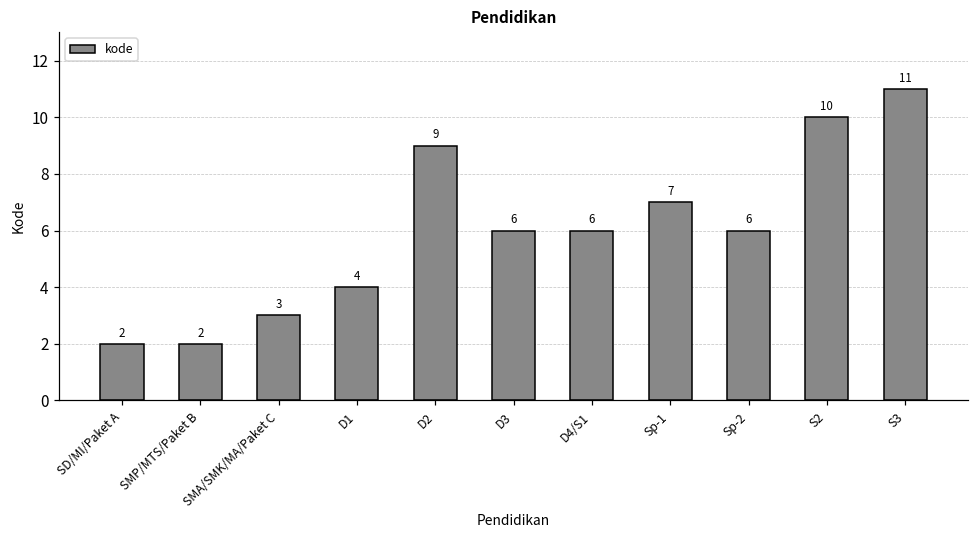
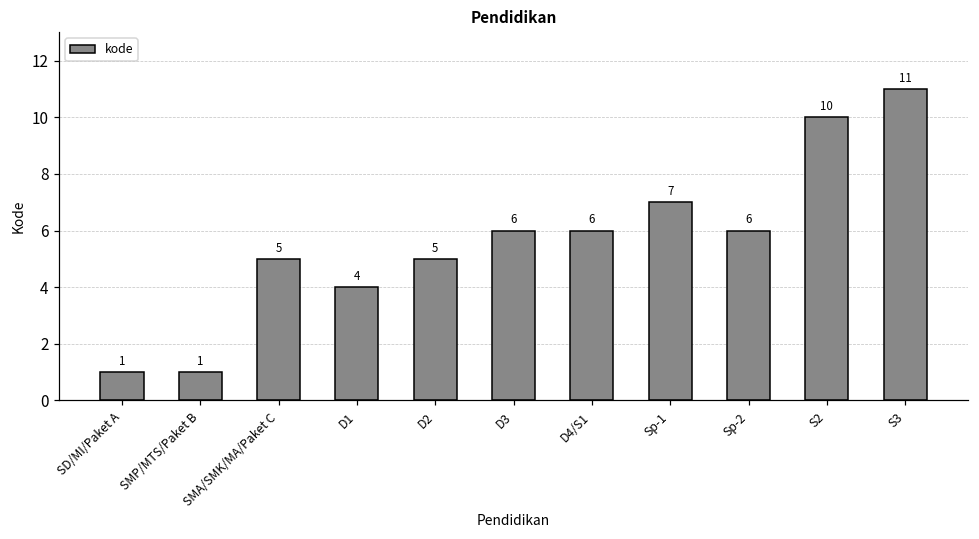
  {
-   "SD/MI/Paket A": 2,
-   "SMP/MTS/Paket B": 2,
-   "SMA/SMK/MA/Paket C": 3,
+   "SD/MI/Paket A": 1,
+   "SMP/MTS/Paket B": 1,
+   "SMA/SMK/MA/Paket C": 5,
    "D1": 4,
-   "D2": 9,
+   "D2": 5,
    "D3": 6,
    "D4/S1": 6,
    "Sp-1": 7,
    "Sp-2": 6,
    "S2": 10,
    "S3": 11
  }
